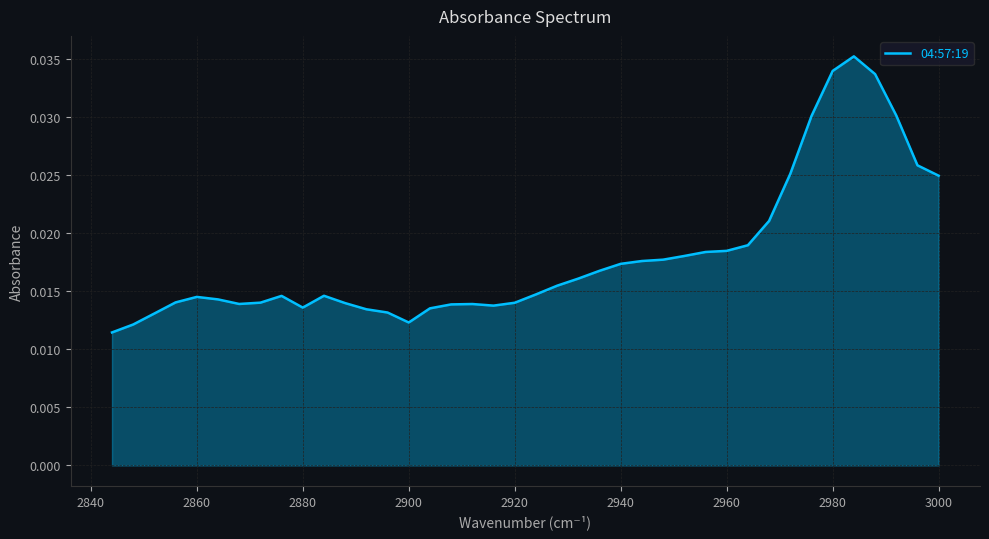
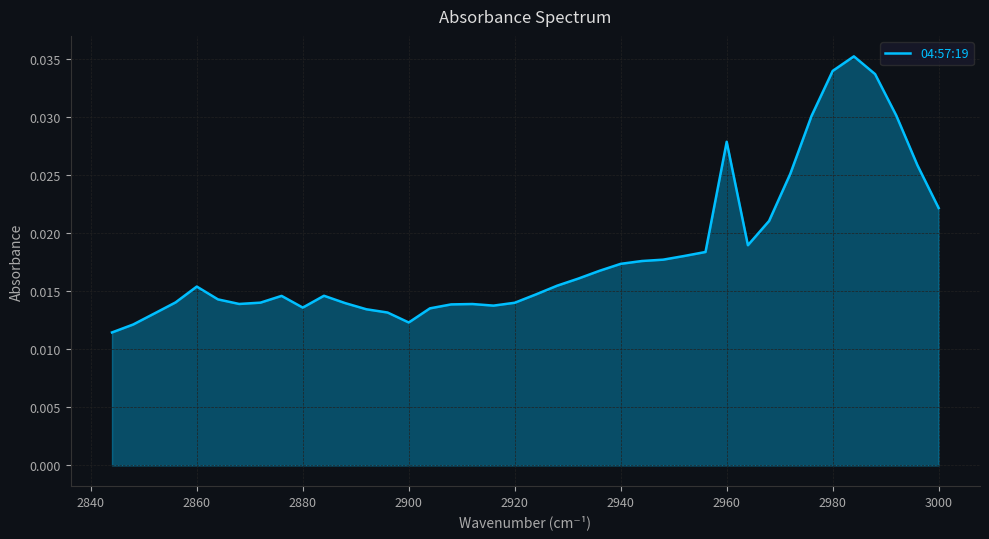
  {
-   "2860": 0.0145,
+   "2860": 0.0154,
    "2880": 0.0136,
    "2900": 0.0123,
    "2920": 0.0140,
    "2940": 0.0174,
-   "2960": 0.0185,
+   "2960": 0.0279,
    "2980": 0.0340,
-   "3000": 0.0250
+   "3000": 0.0222
  }
